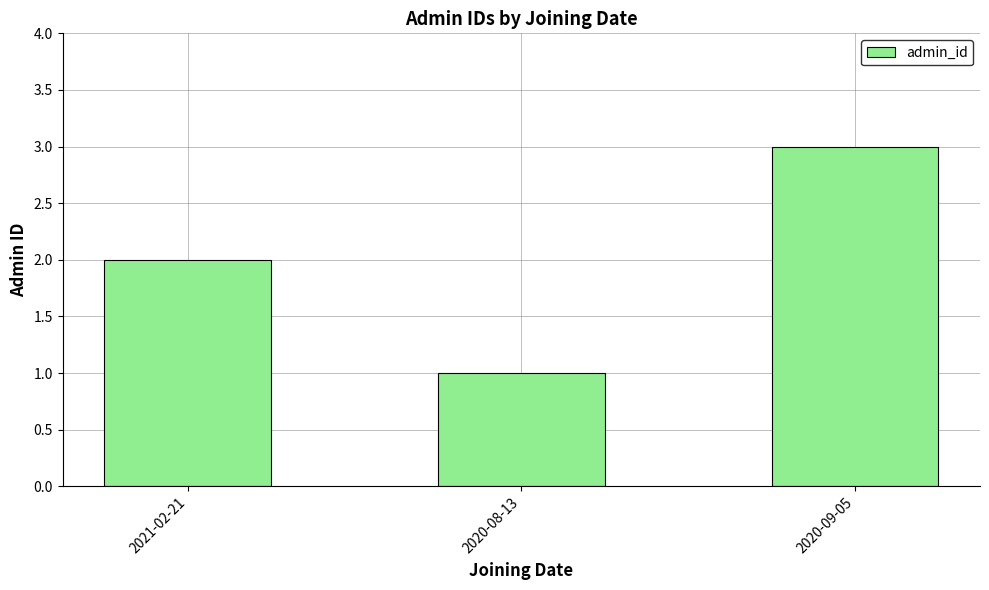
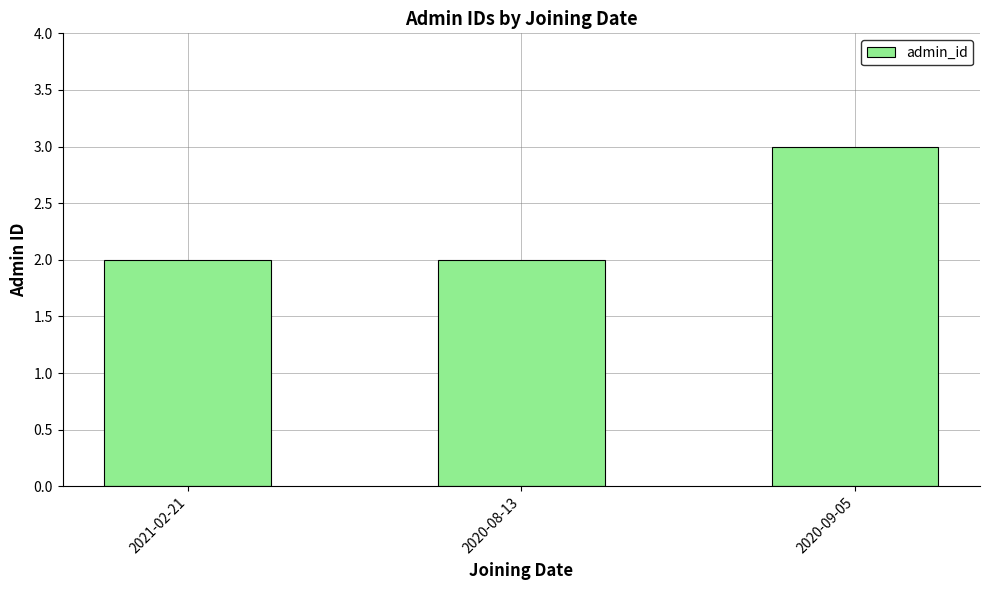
  {
    "2021-02-21": 2,
-   "2020-08-13": 1,
+   "2020-08-13": 2,
    "2020-09-05": 3
  }
